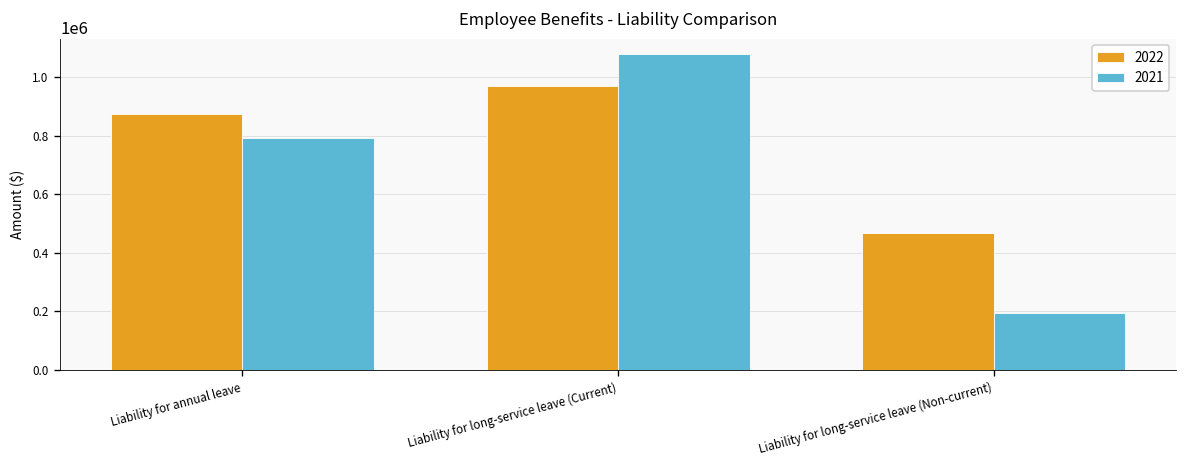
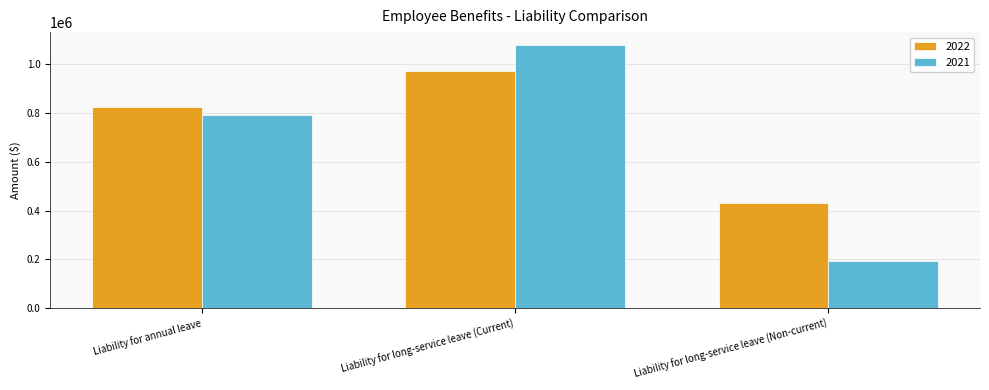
  {
    "2022": {
-     "Liability for annual leave": 880000,
+     "Liability for annual leave": 830000,
      "Liability for long-service leave (Current)": 970000,
-     "Liability for long-service leave (Non-current)": 470000
+     "Liability for long-service leave (Non-current)": 430000
    },
    "2021": {
      "Liability for annual leave": 790000,
      "Liability for long-service leave (Current)": 1080000,
      "Liability for long-service leave (Non-current)": 190000
    }
  }
